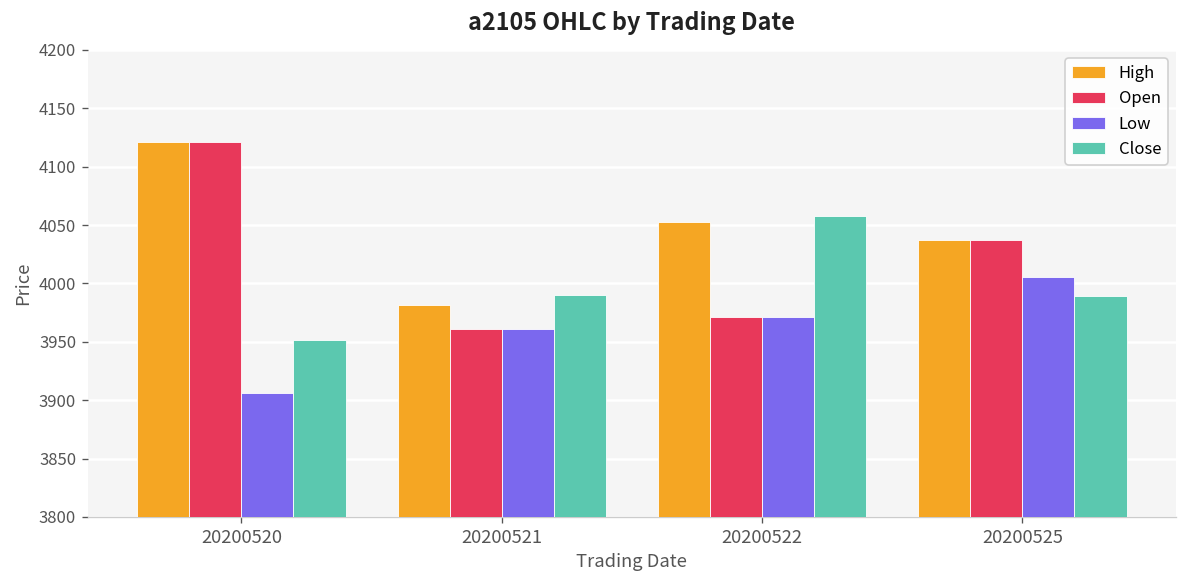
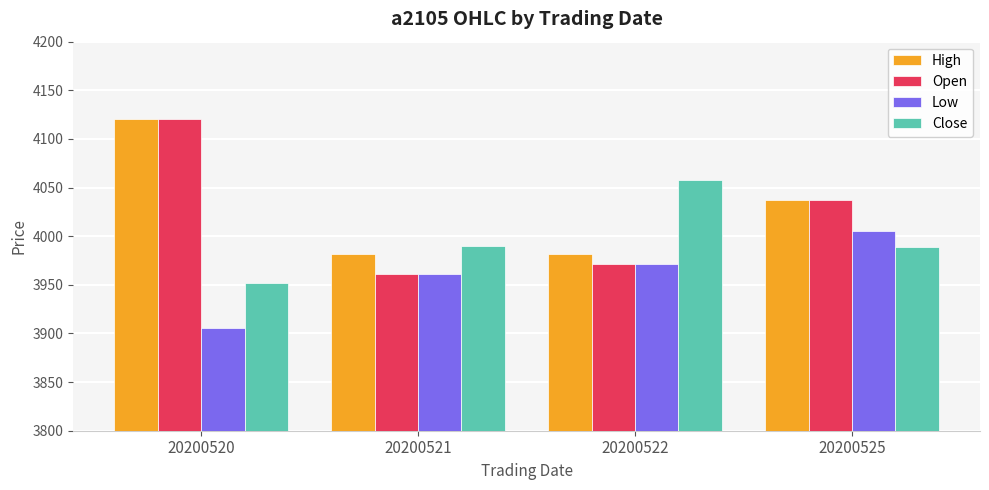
  {
    "High": {
      "20200520": 4120,
      "20200521": 3980,
-     "20200522": 4050,
+     "20200522": 3980,
      "20200525": 4040
    },
    "Open": {
      "20200520": 4120,
      "20200521": 3960,
      "20200522": 3970,
      "20200525": 4040
    },
    "Low": {
      "20200520": 3910,
      "20200521": 3960,
      "20200522": 3970,
      "20200525": 4010
    },
    "Close": {
      "20200520": 3950,
      "20200521": 3990,
      "20200522": 4060,
      "20200525": 3990
    }
  }
